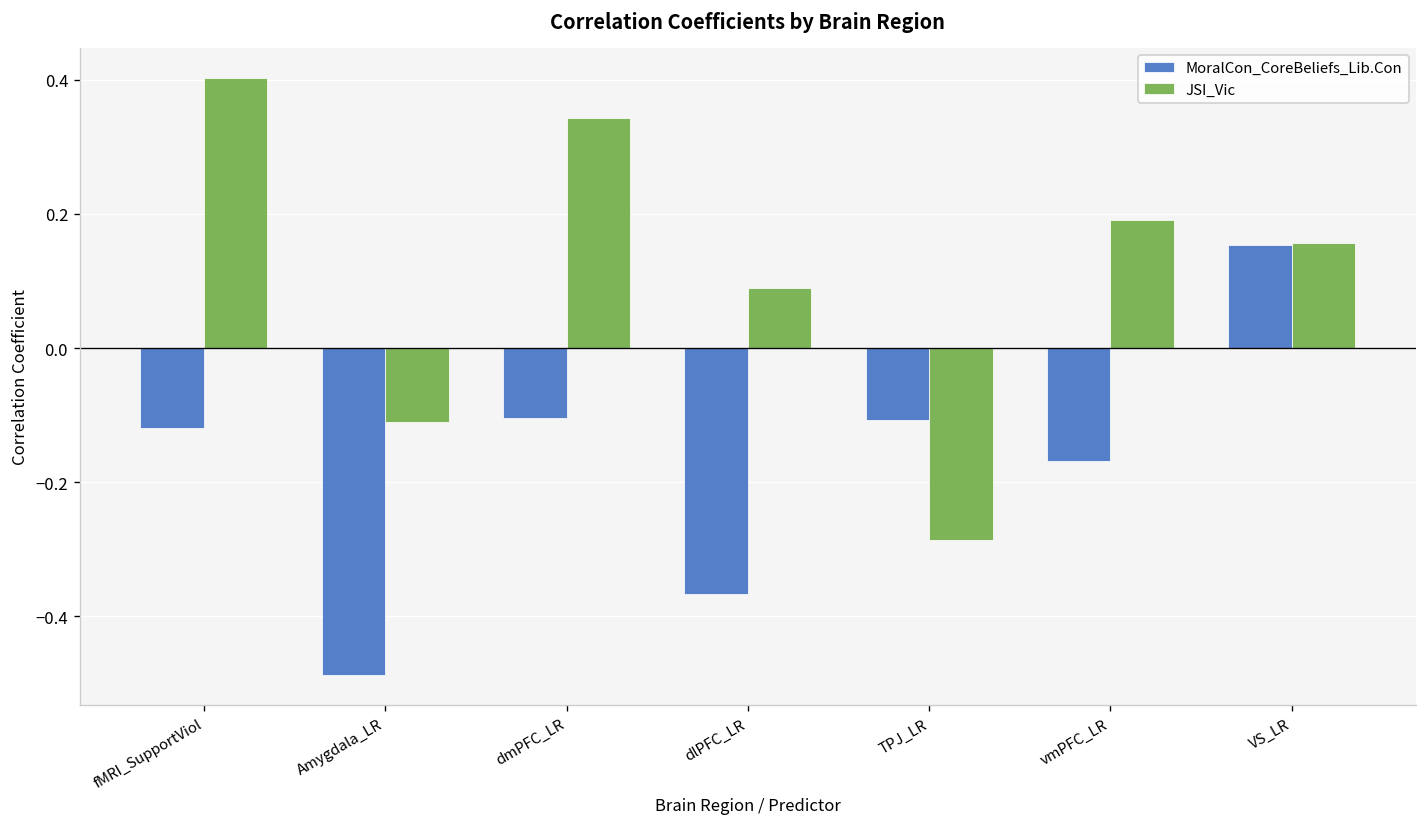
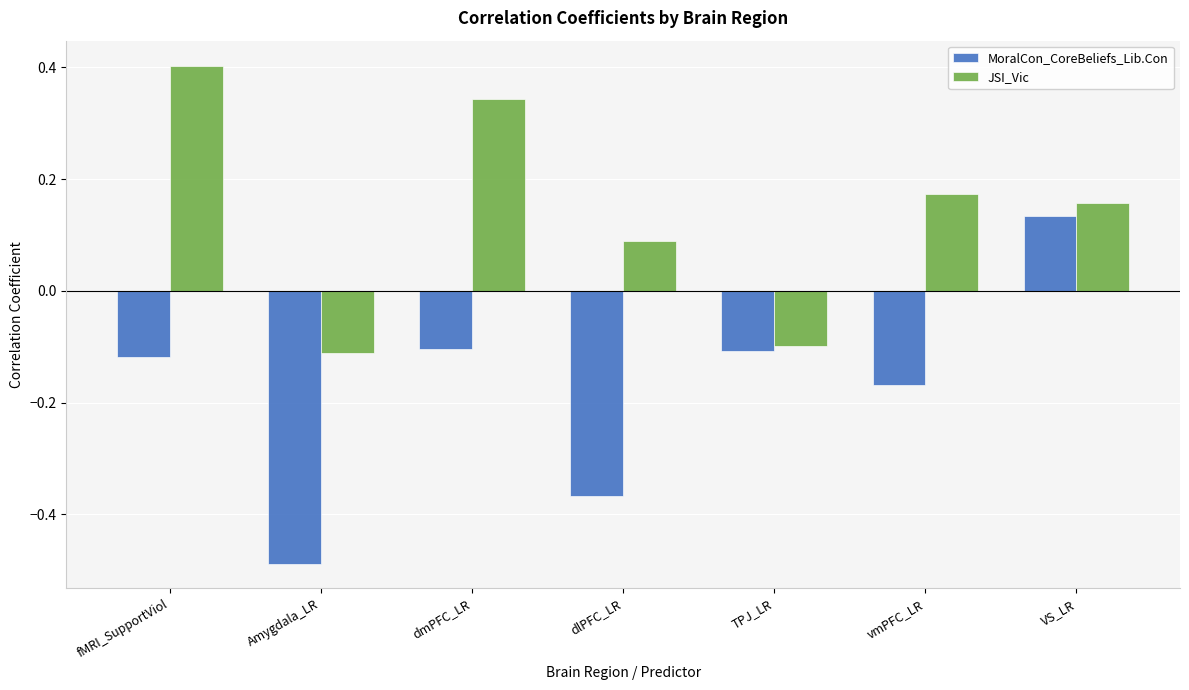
  {
    "MoralCon_CoreBeliefs_Lib.Con": {
      "fMRI_SupportViol": -0.12,
      "Amygdala_LR": -0.49,
      "dmPFC_LR": -0.10,
      "dlPFC_LR": -0.37,
      "TPJ_LR": -0.11,
      "vmPFC_LR": -0.17,
-     "VS_LR": 0.15
+     "VS_LR": 0.13
    },
    "JSI_Vic": {
      "fMRI_SupportViol": 0.40,
      "Amygdala_LR": -0.11,
      "dmPFC_LR": 0.34,
      "dlPFC_LR": 0.09,
-     "TPJ_LR": -0.29,
-     "vmPFC_LR": 0.19,
+     "TPJ_LR": -0.10,
+     "vmPFC_LR": 0.17,
      "VS_LR": 0.16
    }
  }
